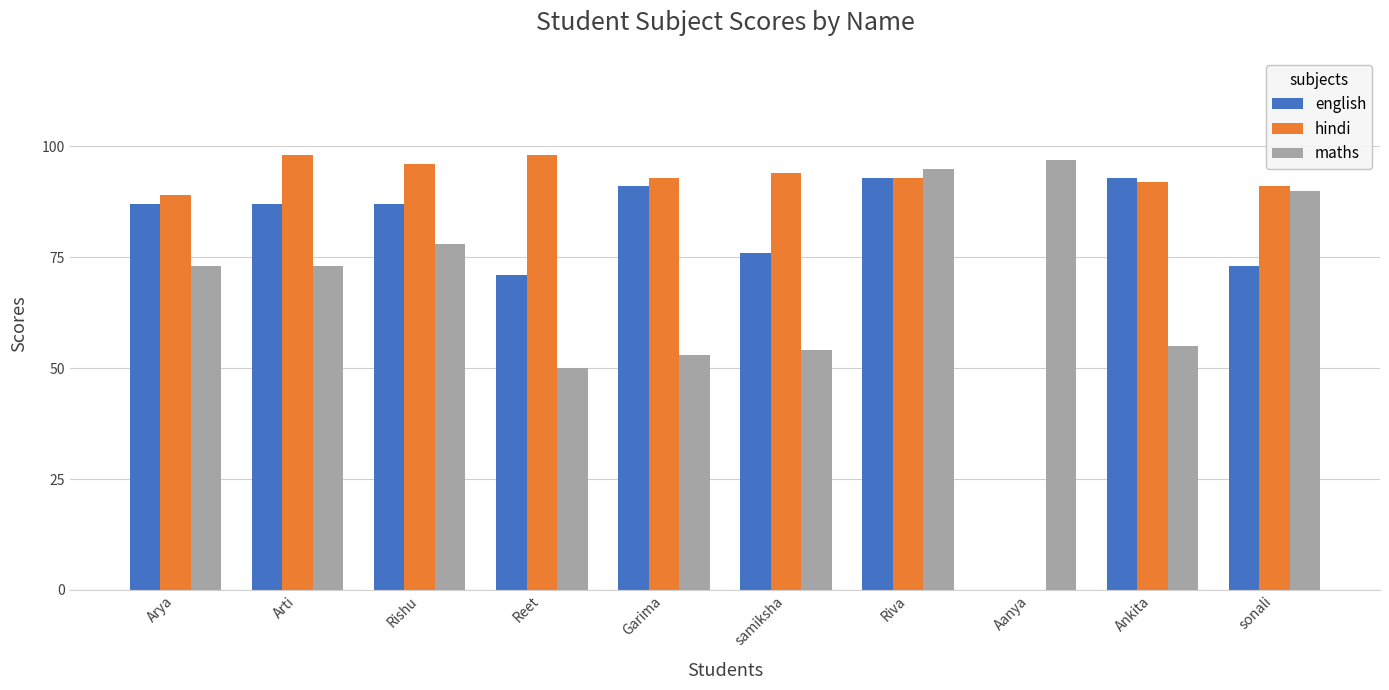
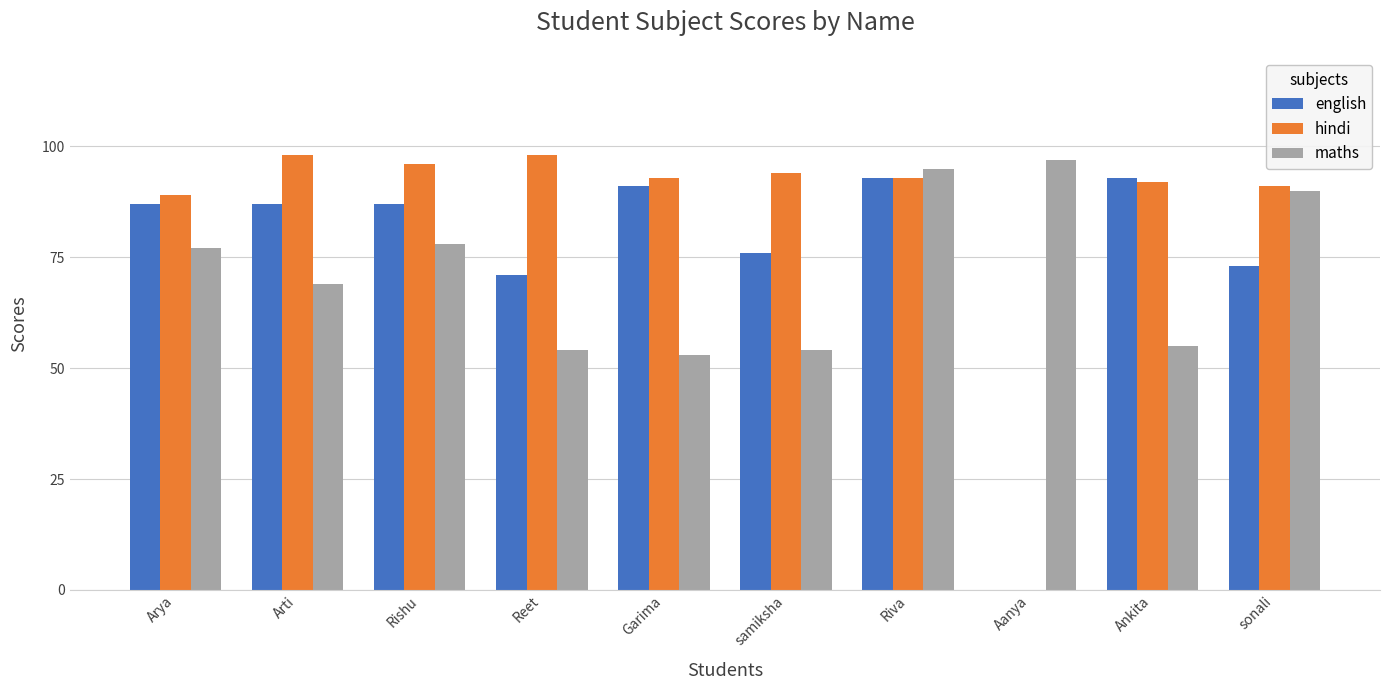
  {
    "english": {
      "Arya": 87,
      "Arti": 87,
      "Rishu": 87,
      "Reet": 71,
      "Garima": 91,
      "samiksha": 76,
      "Riva": 93,
      "Aanya": 0,
      "Ankita": 93,
      "sonali": 73
    },
    "hindi": {
      "Arya": 89,
      "Arti": 98,
      "Rishu": 96,
      "Reet": 98,
      "Garima": 93,
      "samiksha": 94,
      "Riva": 93,
      "Aanya": 0,
      "Ankita": 92,
      "sonali": 91
    },
    "maths": {
-     "Arya": 73,
-     "Arti": 73,
+     "Arya": 77,
+     "Arti": 69,
      "Rishu": 78,
-     "Reet": 50,
+     "Reet": 54,
      "Garima": 53,
      "samiksha": 54,
      "Riva": 95,
      "Aanya": 97,
      "Ankita": 55,
      "sonali": 90
    }
  }
